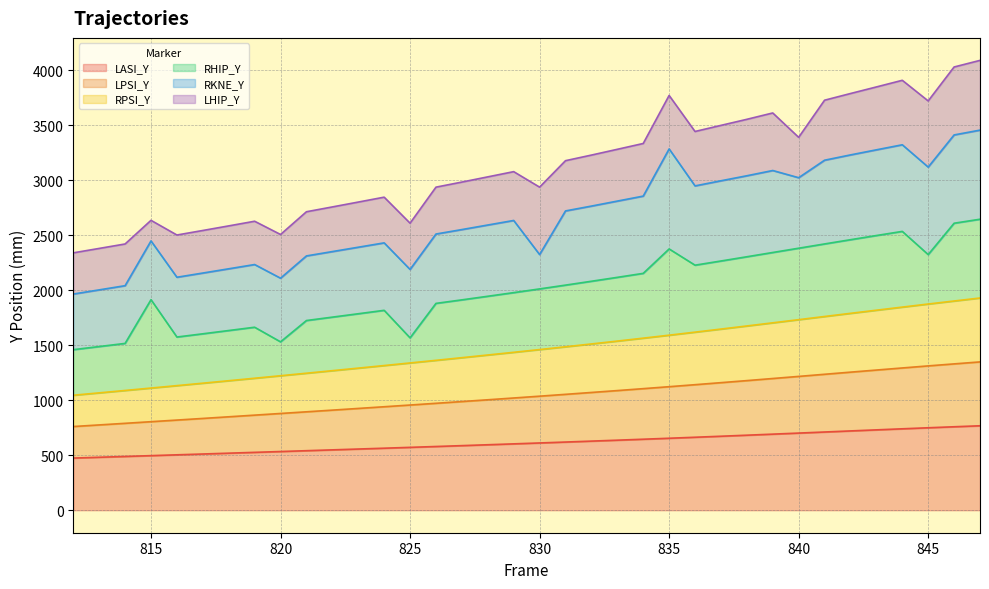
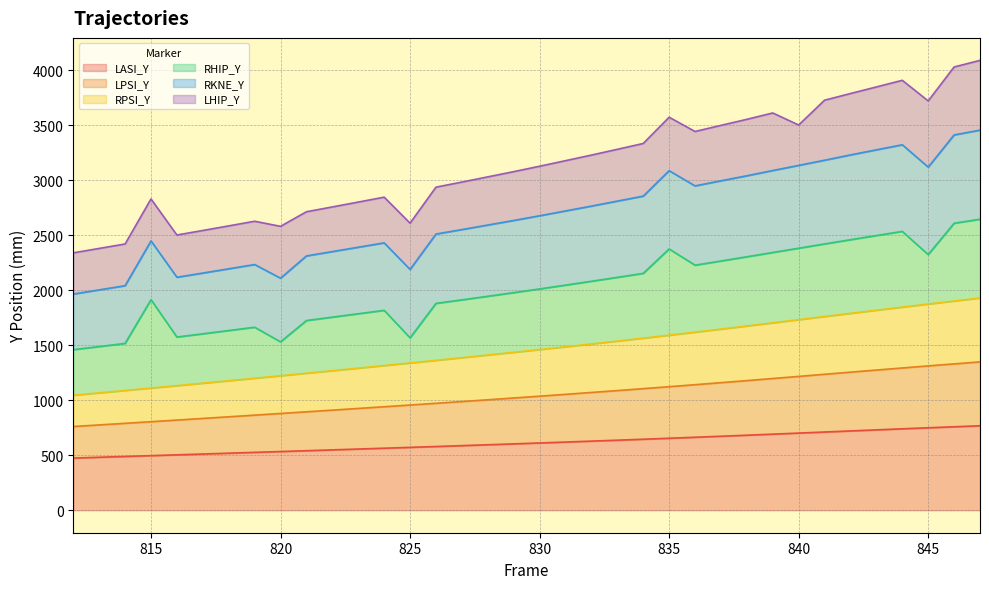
  {
    "RHIP_Y": {
      "815": 800,
      "820": 310,
      "825": 230,
      "830": 550,
      "835": 780,
      "840": 650,
      "845": 450
    },
    "RKNE_Y": {
      "815": 530,
      "820": 580,
      "825": 620,
-     "830": 310,
-     "835": 910,
-     "840": 640,
+     "830": 660,
+     "835": 710,
+     "840": 750,
      "845": 800
    },
    "LHIP_Y": {
-     "815": 190,
-     "820": 400,
+     "815": 380,
+     "820": 470,
      "825": 420,
-     "830": 610,
+     "830": 450,
      "835": 490,
      "840": 370,
      "845": 600
    }
  }
